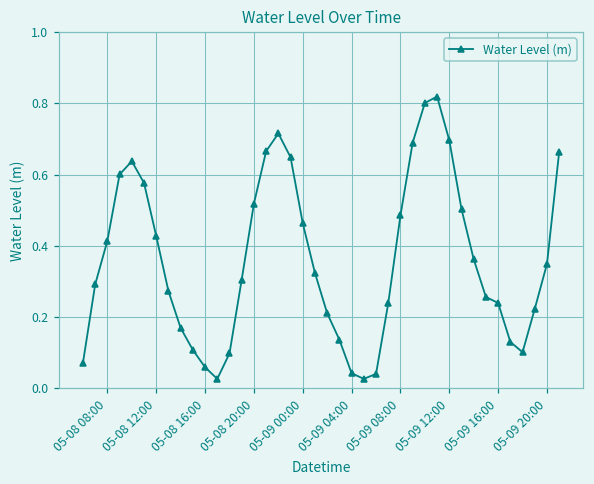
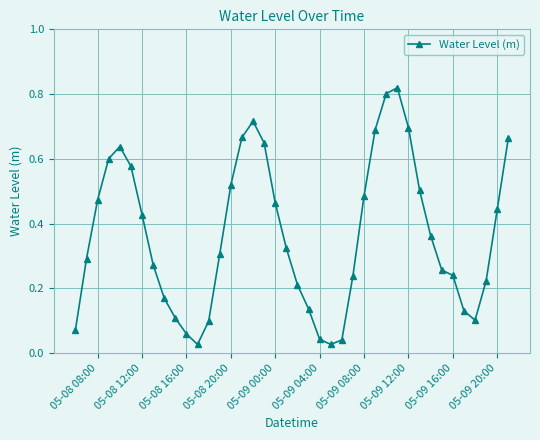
  {
-   "05-08 08:00": 0.41,
+   "05-08 08:00": 0.47,
    "05-08 12:00": 0.43,
    "05-08 16:00": 0.06,
    "05-08 20:00": 0.52,
    "05-09 00:00": 0.46,
    "05-09 04:00": 0.04,
    "05-09 08:00": 0.49,
    "05-09 12:00": 0.70,
    "05-09 16:00": 0.24,
-   "05-09 20:00": 0.35
+   "05-09 20:00": 0.44
  }
